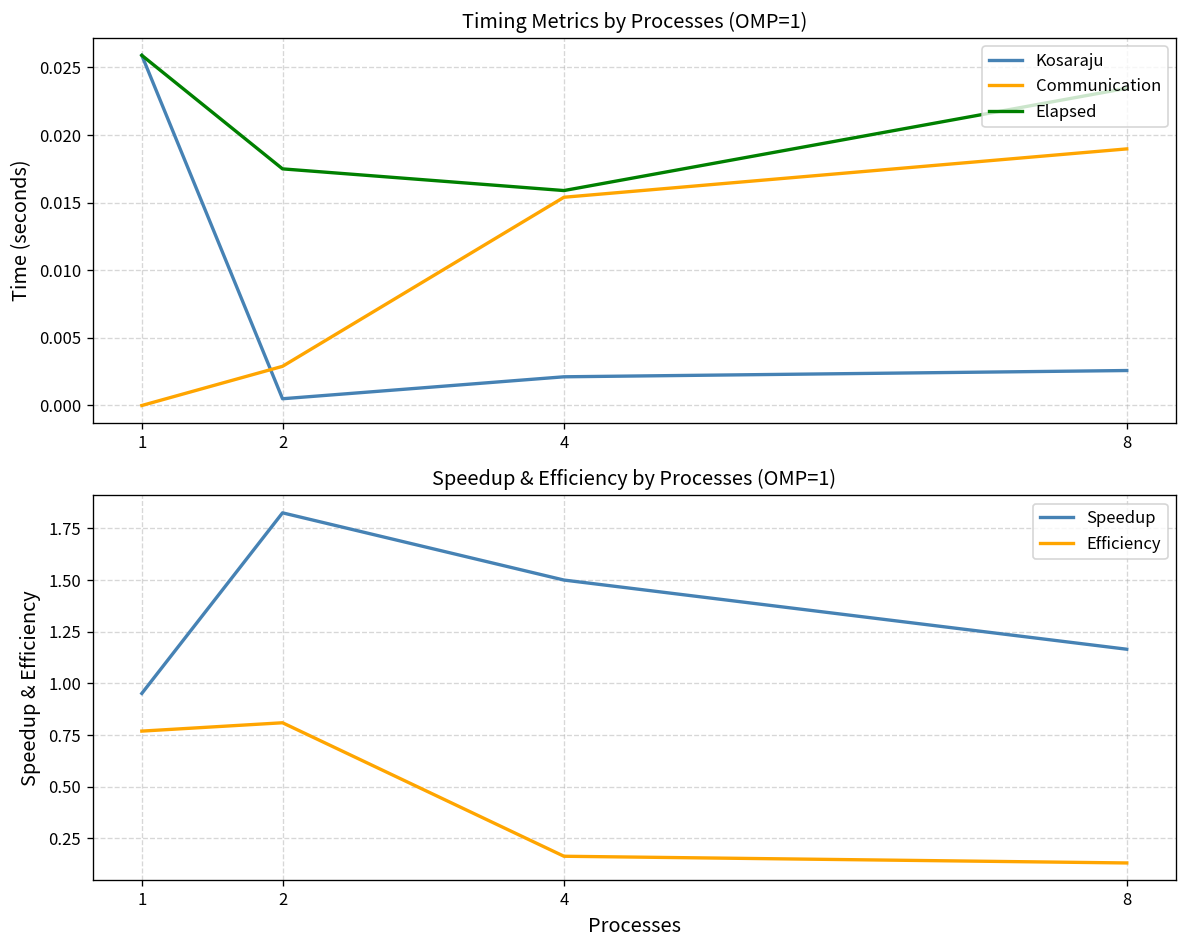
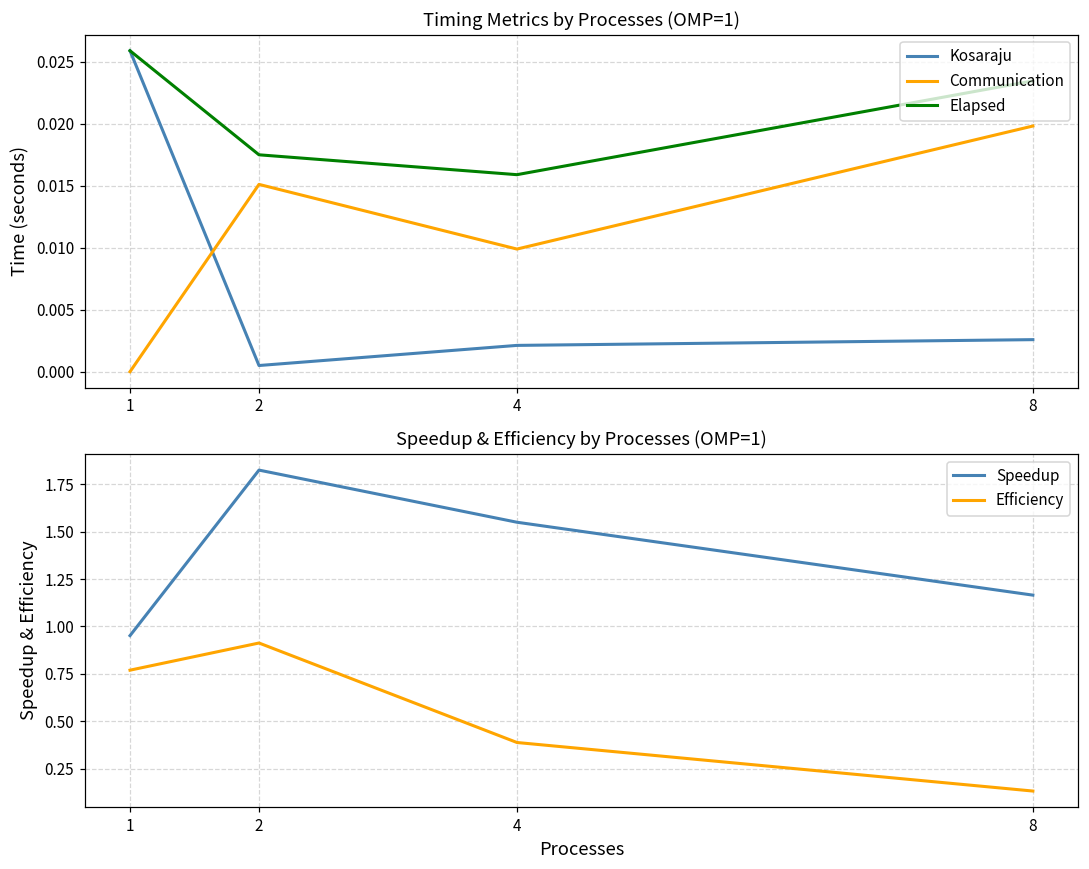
  {
    "Timing Metrics by Processes (OMP=1)": {
      "Kosaraju": {
        "2": 0.0005,
        "4": 0.0021,
        "8": 0.0026
      },
      "Communication": {
        "1": 0.0000,
-       "2": 0.0029,
-       "4": 0.0154,
-       "8": 0.0190
+       "2": 0.0151,
+       "4": 0.0099,
+       "8": 0.0198
      },
      "Elapsed": {
        "2": 0.0175,
        "4": 0.0159
      }
    },
    "Speedup & Efficiency by Processes (OMP=1)": {
      "Speedup": {
        "1": 0.95,
        "2": 1.83,
-       "4": 1.50,
+       "4": 1.55,
        "8": 1.17
      },
      "Efficiency": {
        "1": 0.77,
-       "2": 0.81,
-       "4": 0.16,
+       "2": 0.91,
+       "4": 0.39,
        "8": 0.13
      }
    }
  }
